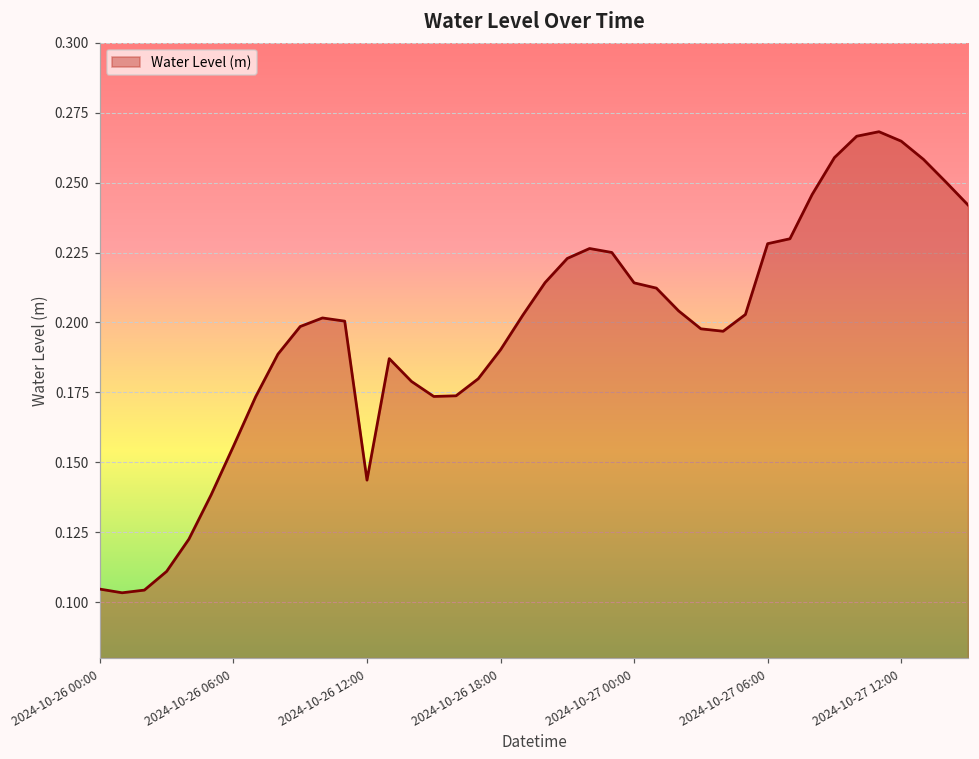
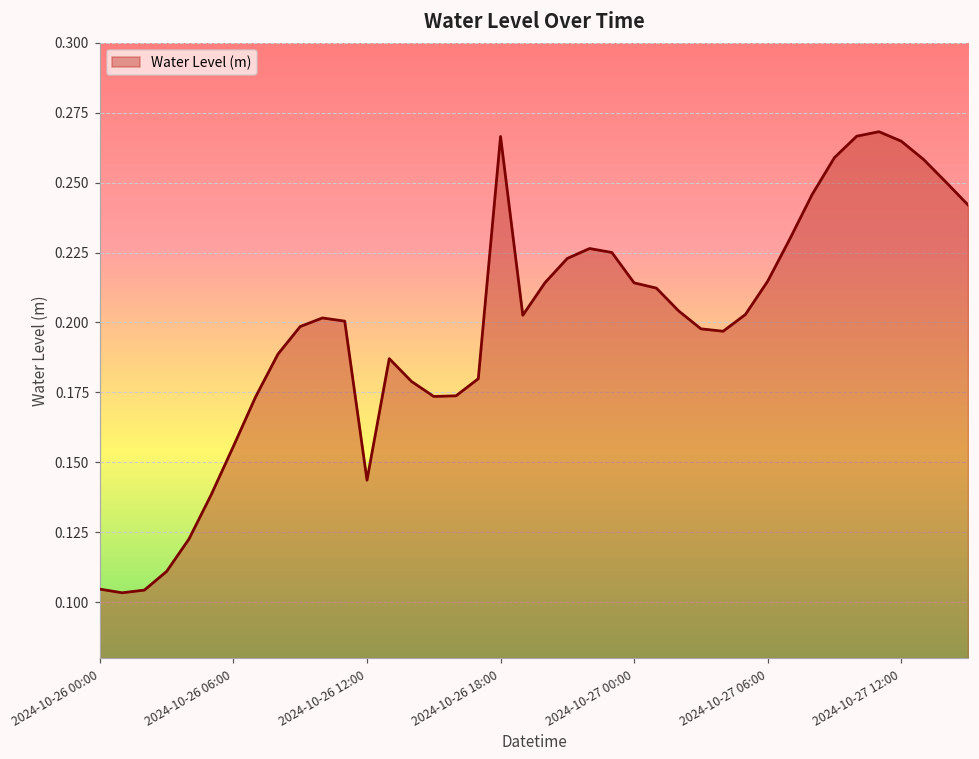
  {
    "2024-10-26 00:00": 0.105,
    "2024-10-26 06:00": 0.156,
    "2024-10-26 12:00": 0.144,
-   "2024-10-26 18:00": 0.190,
+   "2024-10-26 18:00": 0.266,
    "2024-10-27 00:00": 0.214,
-   "2024-10-27 06:00": 0.228,
+   "2024-10-27 06:00": 0.215,
    "2024-10-27 12:00": 0.265
  }
